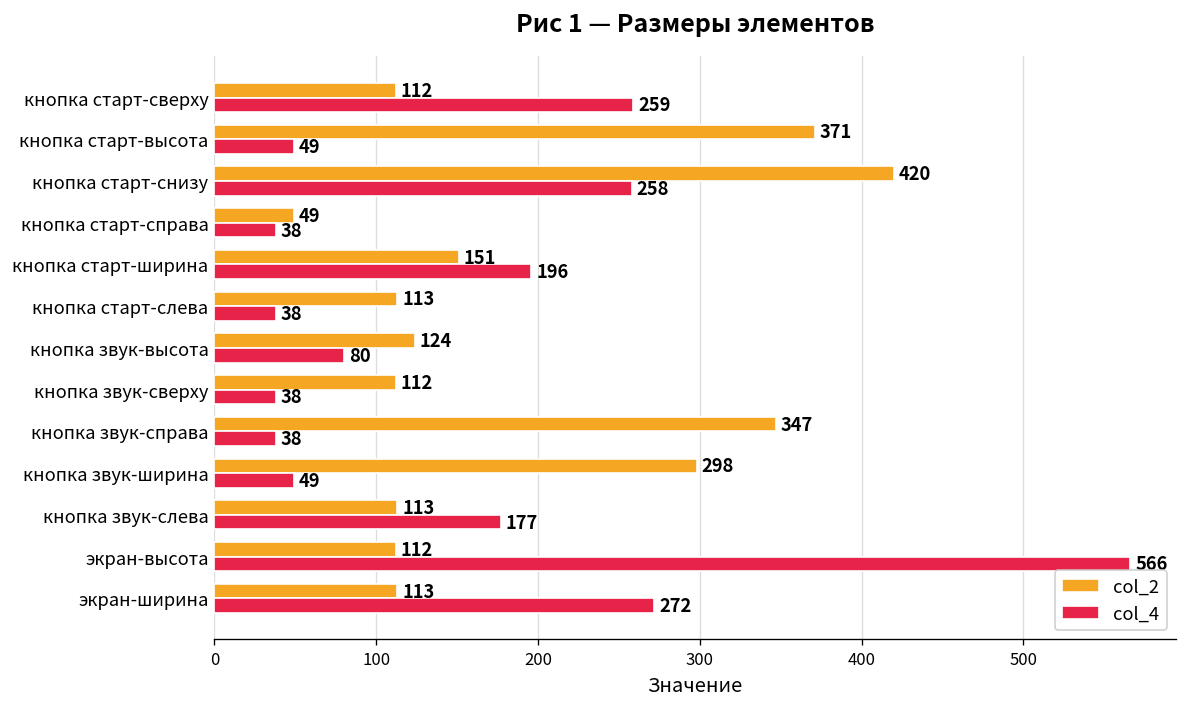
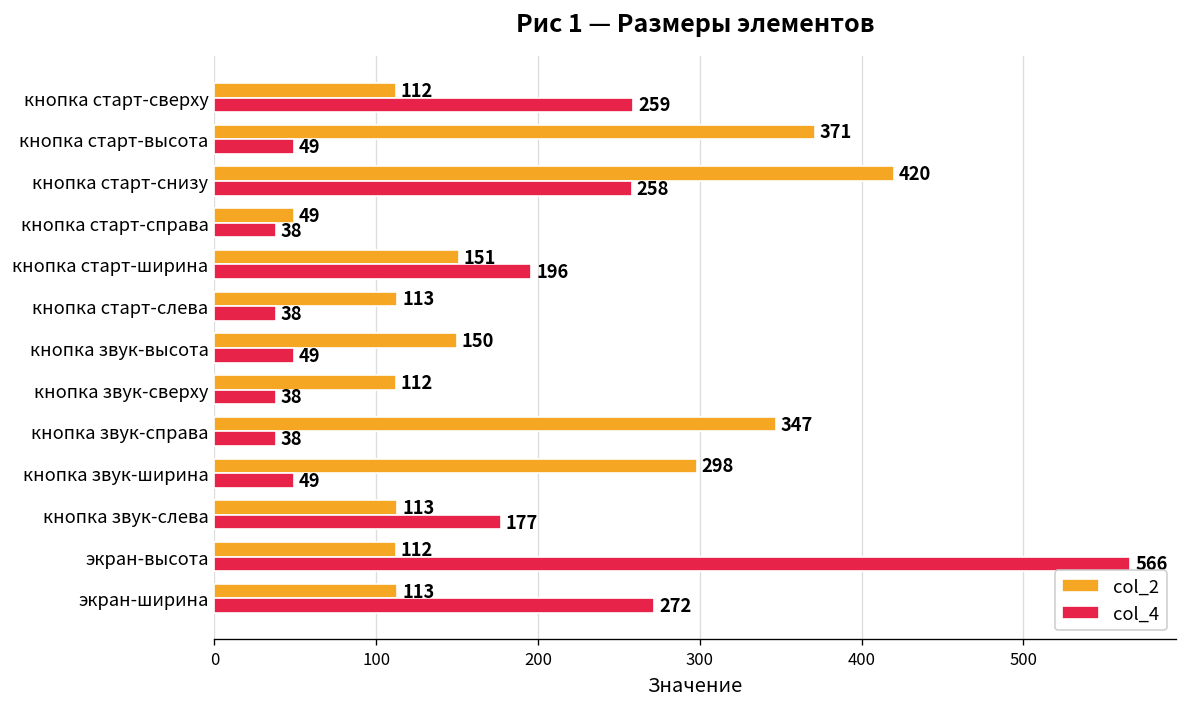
  {
    "col_2": {
      "кнопка старт-сверху": 112,
      "кнопка старт-высота": 371,
      "кнопка старт-снизу": 420,
      "кнопка старт-справа": 49,
      "кнопка старт-ширина": 151,
      "кнопка старт-слева": 113,
-     "кнопка звук-высота": 124,
+     "кнопка звук-высота": 150,
      "кнопка звук-сверху": 112,
      "кнопка звук-справа": 347,
      "кнопка звук-ширина": 298,
      "кнопка звук-слева": 113,
      "экран-высота": 112,
      "экран-ширина": 113
    },
    "col_4": {
      "кнопка старт-сверху": 259,
      "кнопка старт-высота": 49,
      "кнопка старт-снизу": 258,
      "кнопка старт-справа": 38,
      "кнопка старт-ширина": 196,
      "кнопка старт-слева": 38,
-     "кнопка звук-высота": 80,
+     "кнопка звук-высота": 49,
      "кнопка звук-сверху": 38,
      "кнопка звук-справа": 38,
      "кнопка звук-ширина": 49,
      "кнопка звук-слева": 177,
      "экран-ширина": 272
    }
  }
